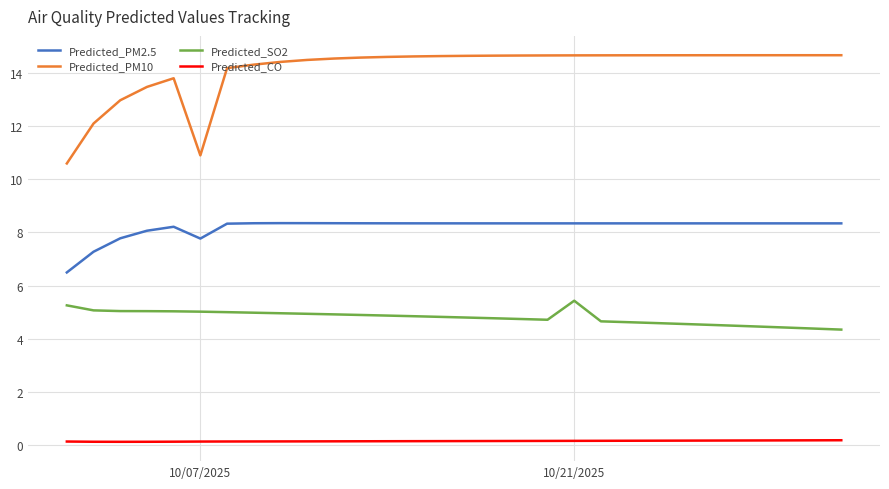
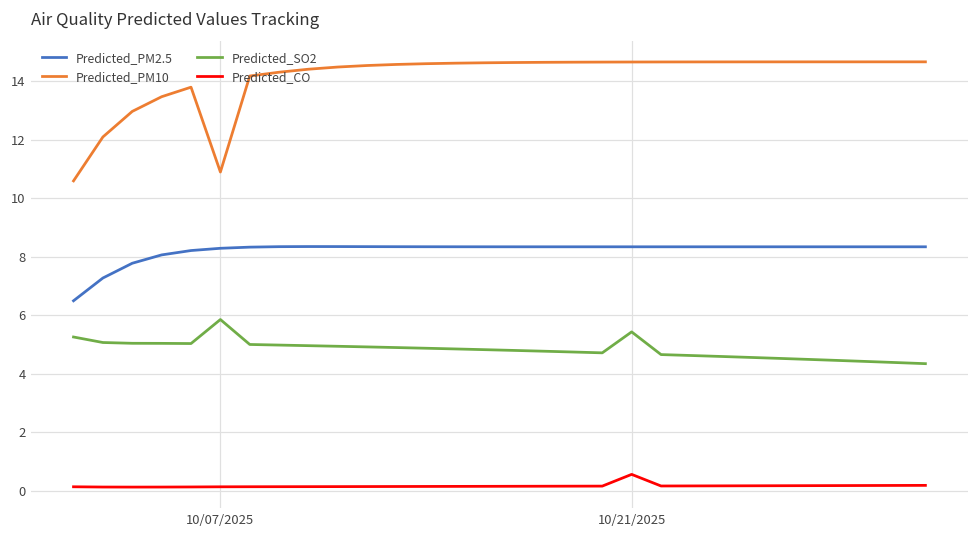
  {
    "Predicted_PM2.5": {
-     "10/07/2025": 7.8,
+     "10/07/2025": 8.3,
      "10/21/2025": 8.3
    },
    "Predicted_PM10": {
      "10/07/2025": 10.9,
      "10/21/2025": 14.6
    },
    "Predicted_SO2": {
-     "10/07/2025": 5.0,
+     "10/07/2025": 5.9,
      "10/21/2025": 5.4
    },
    "Predicted_CO": {
      "10/07/2025": 0.1,
-     "10/21/2025": 0.2
+     "10/21/2025": 0.6
    }
  }
